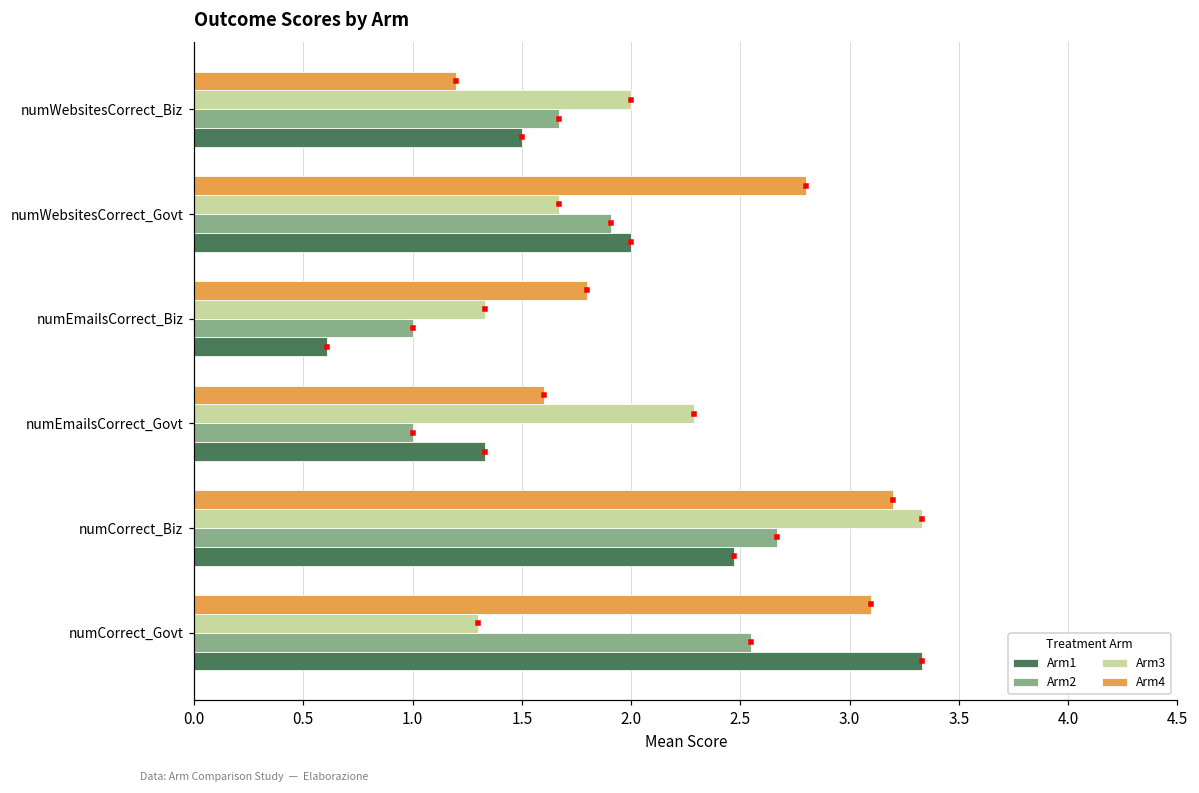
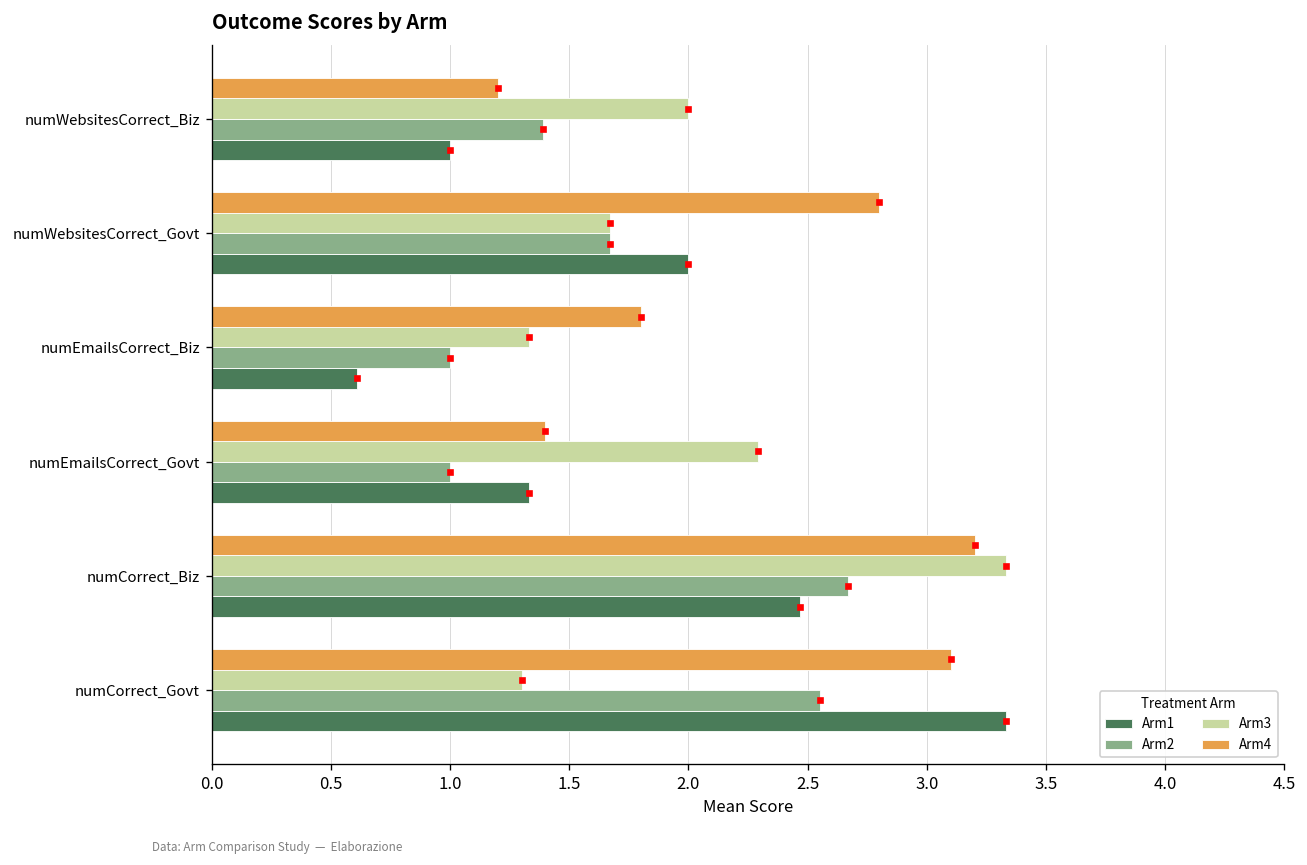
  {
    "Arm1": {
-     "numWebsitesCorrect_Biz": 1.5,
+     "numWebsitesCorrect_Biz": 1.0,
      "numWebsitesCorrect_Govt": 2.0,
      "numEmailsCorrect_Biz": 0.6,
      "numEmailsCorrect_Govt": 1.33,
      "numCorrect_Biz": 2.47,
      "numCorrect_Govt": 3.33
    },
    "Arm2": {
-     "numWebsitesCorrect_Biz": 1.67,
-     "numWebsitesCorrect_Govt": 1.91,
+     "numWebsitesCorrect_Biz": 1.39,
+     "numWebsitesCorrect_Govt": 1.67,
      "numEmailsCorrect_Biz": 1.00,
      "numEmailsCorrect_Govt": 1.00,
      "numCorrect_Biz": 2.67,
      "numCorrect_Govt": 2.55
    },
    "Arm3": {
      "numWebsitesCorrect_Biz": 2.00,
      "numWebsitesCorrect_Govt": 1.67,
      "numEmailsCorrect_Biz": 1.33,
      "numEmailsCorrect_Govt": 2.29,
      "numCorrect_Biz": 3.33,
      "numCorrect_Govt": 1.30
    },
    "Arm4": {
      "numWebsitesCorrect_Biz": 1.2,
      "numWebsitesCorrect_Govt": 2.8,
      "numEmailsCorrect_Biz": 1.8,
-     "numEmailsCorrect_Govt": 1.6,
+     "numEmailsCorrect_Govt": 1.4,
      "numCorrect_Biz": 3.2,
      "numCorrect_Govt": 3.1
    }
  }
